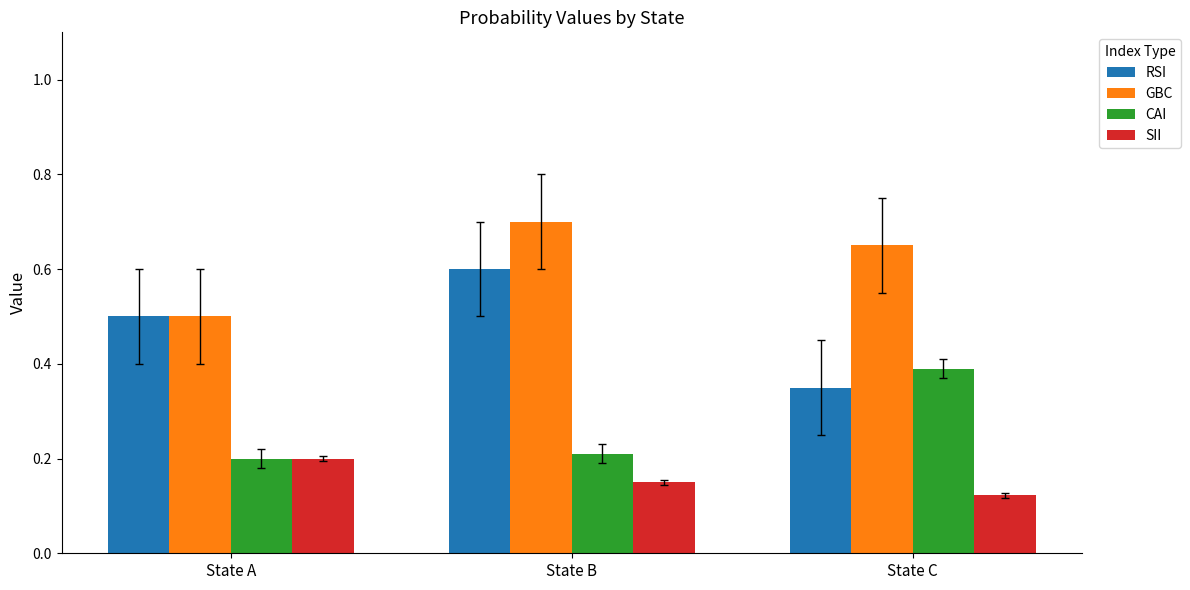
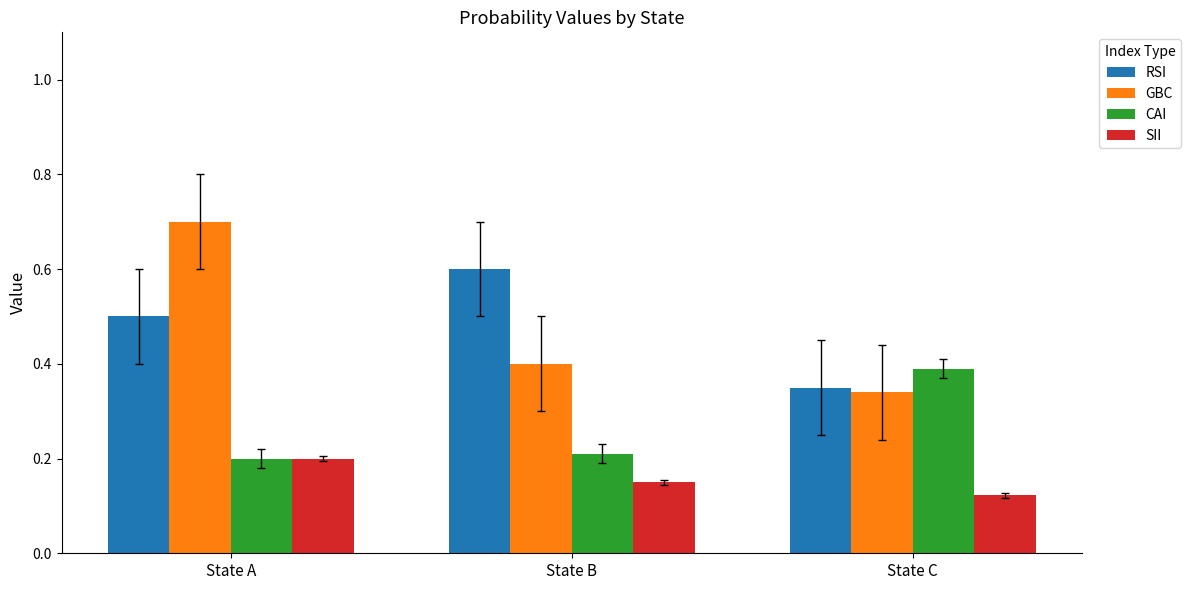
  {
    "GBC": {
-     "State A": 0.5,
-     "State B": 0.7,
-     "State C": 0.65
+     "State A": 0.7,
+     "State B": 0.4,
+     "State C": 0.34
    },
    "CAI": {
      "State A": 0.20,
      "State B": 0.21,
      "State C": 0.39
    },
    "SII": {
      "State A": 0.20,
      "State B": 0.15,
      "State C": 0.12
    }
  }
